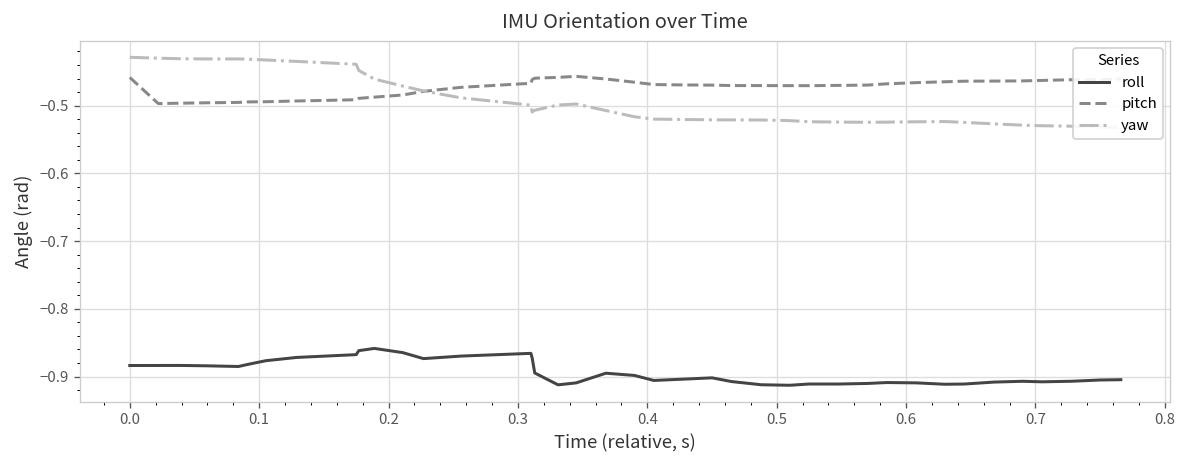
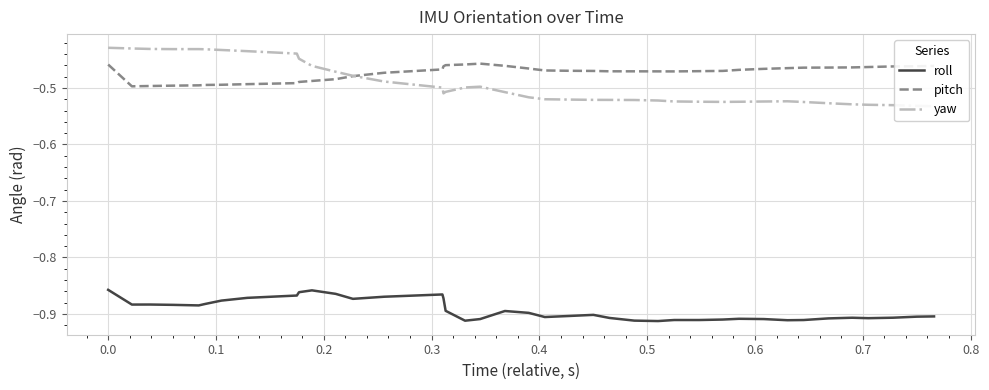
  {
    "roll": {
-     "0.0": -0.88
+     "0.0": -0.86
    },
    "pitch": {
      "0.0": -0.46
    },
    "yaw": {
      "0.0": -0.43
    }
  }
